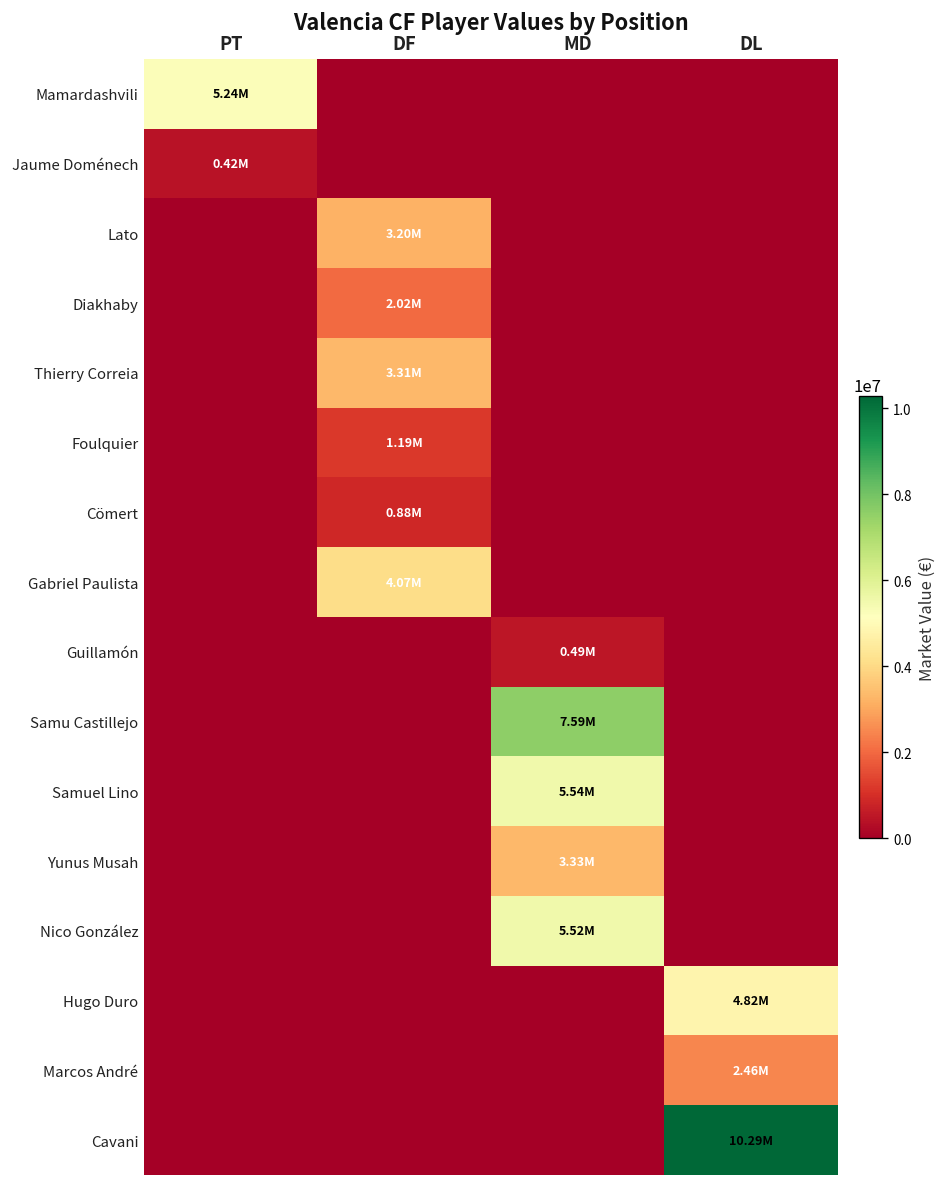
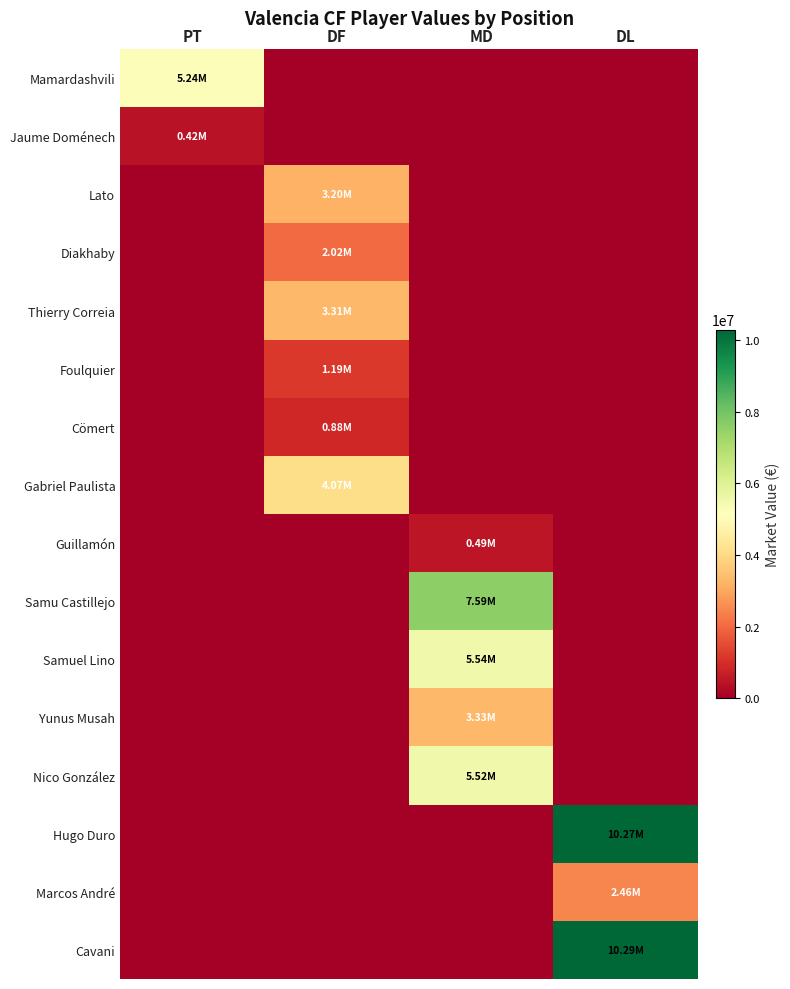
  {
    "Mamardashvili": {
      "PT": "5.24M"
    },
    "Jaume Doménech": {
      "PT": "0.42M"
    },
    "Lato": {
      "DF": "3.20M"
    },
    "Diakhaby": {
      "DF": "2.02M"
    },
    "Thierry Correia": {
      "DF": "3.31M"
    },
    "Foulquier": {
      "DF": "1.19M"
    },
    "Cömert": {
      "DF": "0.88M"
    },
    "Gabriel Paulista": {
      "DF": "4.07M"
    },
    "Guillamón": {
      "MD": "0.49M"
    },
    "Samu Castillejo": {
      "MD": "7.59M"
    },
    "Samuel Lino": {
      "MD": "5.54M"
    },
    "Yunus Musah": {
      "MD": "3.33M"
    },
    "Nico González": {
      "MD": "5.52M"
    },
    "Hugo Duro": {
-     "DL": "4.82M"
+     "DL": "10.27M"
    },
    "Marcos André": {
      "DL": "2.46M"
    },
    "Cavani": {
      "DL": "10.29M"
    }
  }
